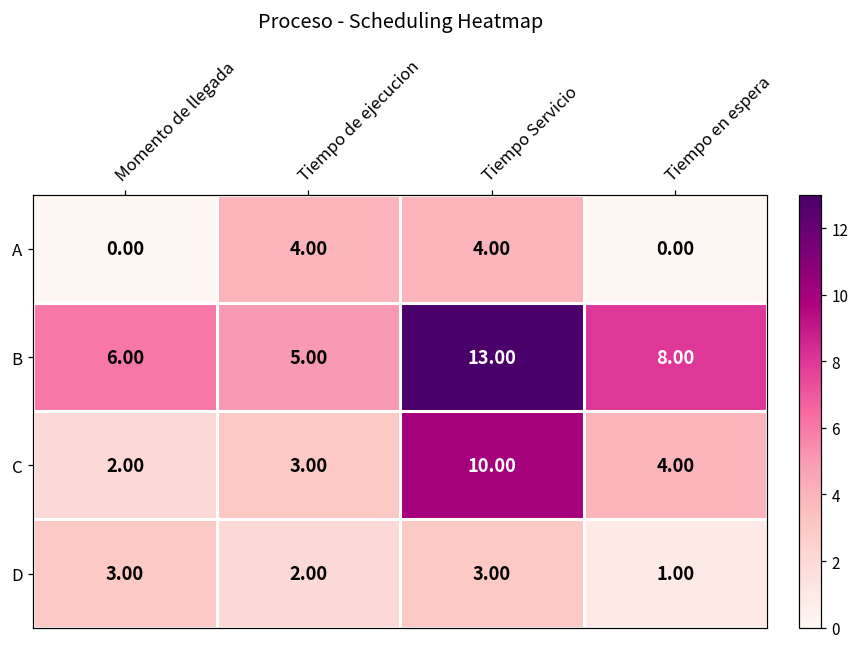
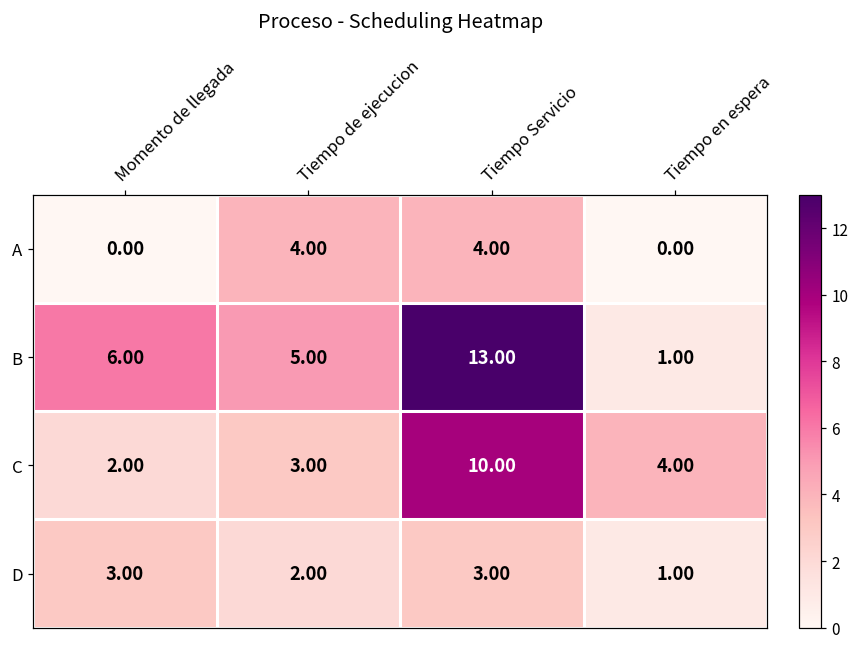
  {
    "A": {
      "Momento de llegada": 0.00,
      "Tiempo de ejecucion": 4.00,
      "Tiempo Servicio": 4.00,
      "Tiempo en espera": 0.00
    },
    "B": {
      "Momento de llegada": 6.00,
      "Tiempo de ejecucion": 5.00,
      "Tiempo Servicio": 13.00,
-     "Tiempo en espera": 8.00
+     "Tiempo en espera": 1.00
    },
    "C": {
      "Momento de llegada": 2.00,
      "Tiempo de ejecucion": 3.00,
      "Tiempo Servicio": 10.00,
      "Tiempo en espera": 4.00
    },
    "D": {
      "Momento de llegada": 3.00,
      "Tiempo de ejecucion": 2.00,
      "Tiempo Servicio": 3.00,
      "Tiempo en espera": 1.00
    }
  }
